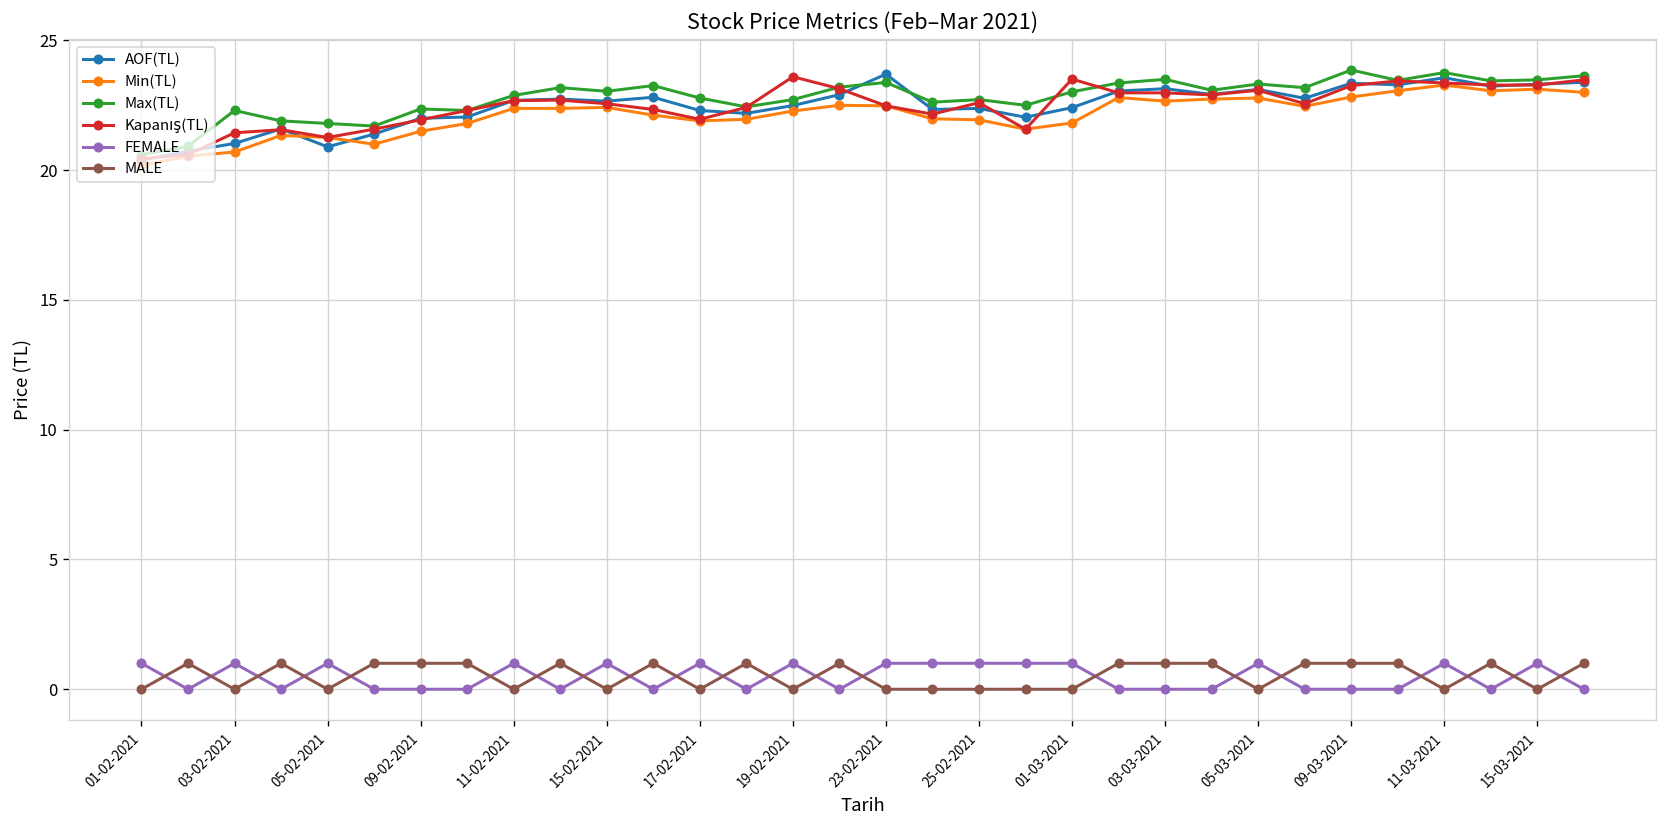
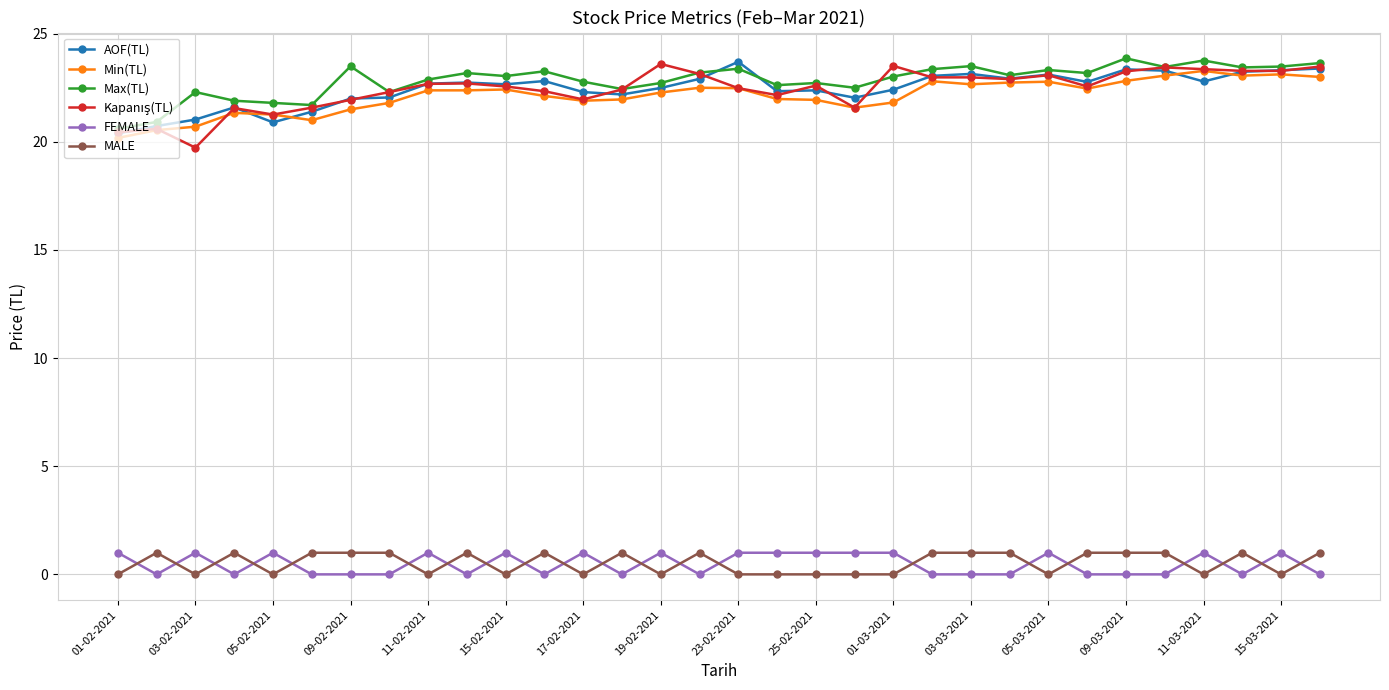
  {
    "AOF(TL)": {
      "03-02-2021": 21.0,
      "05-02-2021": 20.9,
      "17-02-2021": 22.3,
      "19-02-2021": 22.5,
      "23-02-2021": 23.7,
      "25-02-2021": 22.4,
      "01-03-2021": 22.4,
      "03-03-2021": 23.1,
-     "11-03-2021": 23.6
+     "11-03-2021": 22.8
    },
    "Min(TL)": {
      "03-02-2021": 20.7,
      "09-02-2021": 21.5,
      "11-02-2021": 22.4,
      "15-02-2021": 22.4,
      "19-02-2021": 22.3,
      "25-02-2021": 21.9,
      "01-03-2021": 21.8,
      "03-03-2021": 22.7,
      "05-03-2021": 22.8,
      "09-03-2021": 22.8,
      "15-03-2021": 23.1
    },
    "Max(TL)": {
      "03-02-2021": 22.3,
      "05-02-2021": 21.8,
-     "09-02-2021": 22.4,
+     "09-02-2021": 23.5,
      "11-02-2021": 22.9,
      "15-02-2021": 23.0,
      "17-02-2021": 22.8,
      "19-02-2021": 22.7,
      "23-02-2021": 23.4,
      "25-02-2021": 22.7,
      "01-03-2021": 23.0,
      "03-03-2021": 23.5,
      "05-03-2021": 23.3,
      "09-03-2021": 23.9,
      "11-03-2021": 23.8,
      "15-03-2021": 23.5
    },
    "Kapanış(TL)": {
-     "03-02-2021": 21.4,
+     "03-02-2021": 19.7,
      "19-02-2021": 23.6,
      "25-02-2021": 22.6,
      "01-03-2021": 23.5,
      "03-03-2021": 23.0
    },
    "FEMALE": {
      "01-02-2021": 1.0,
      "03-02-2021": 1.0,
      "05-02-2021": 1.0,
      "09-02-2021": 0.0,
      "11-02-2021": 1.0,
      "15-02-2021": 1.0,
      "17-02-2021": 1.0,
      "19-02-2021": 1.0,
      "23-02-2021": 1.0,
      "25-02-2021": 1.0,
      "01-03-2021": 1.0,
      "03-03-2021": 0.0,
      "05-03-2021": 1.0,
      "09-03-2021": 0.0,
      "11-03-2021": 1.0,
      "15-03-2021": 1.0
    },
    "MALE": {
      "01-02-2021": 0.0,
      "03-02-2021": 0.0,
      "05-02-2021": 0.0,
      "09-02-2021": 1.0,
      "11-02-2021": 0.0,
      "15-02-2021": 0.0,
      "17-02-2021": 0.0,
      "19-02-2021": 0.0,
      "23-02-2021": 0.0,
      "25-02-2021": 0.0,
      "01-03-2021": 0.0,
      "03-03-2021": 1.0,
      "05-03-2021": 0.0,
      "09-03-2021": 1.0,
      "11-03-2021": 0.0,
      "15-03-2021": 0.0
    }
  }
